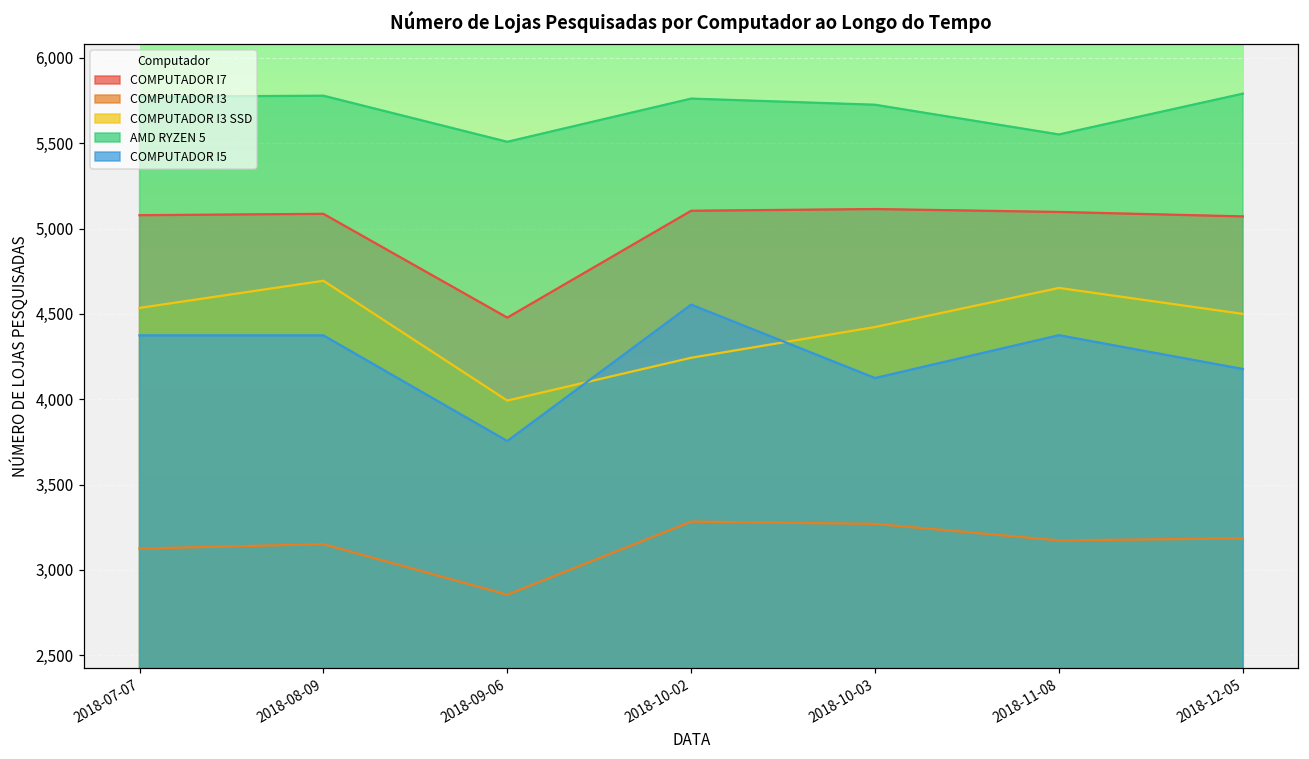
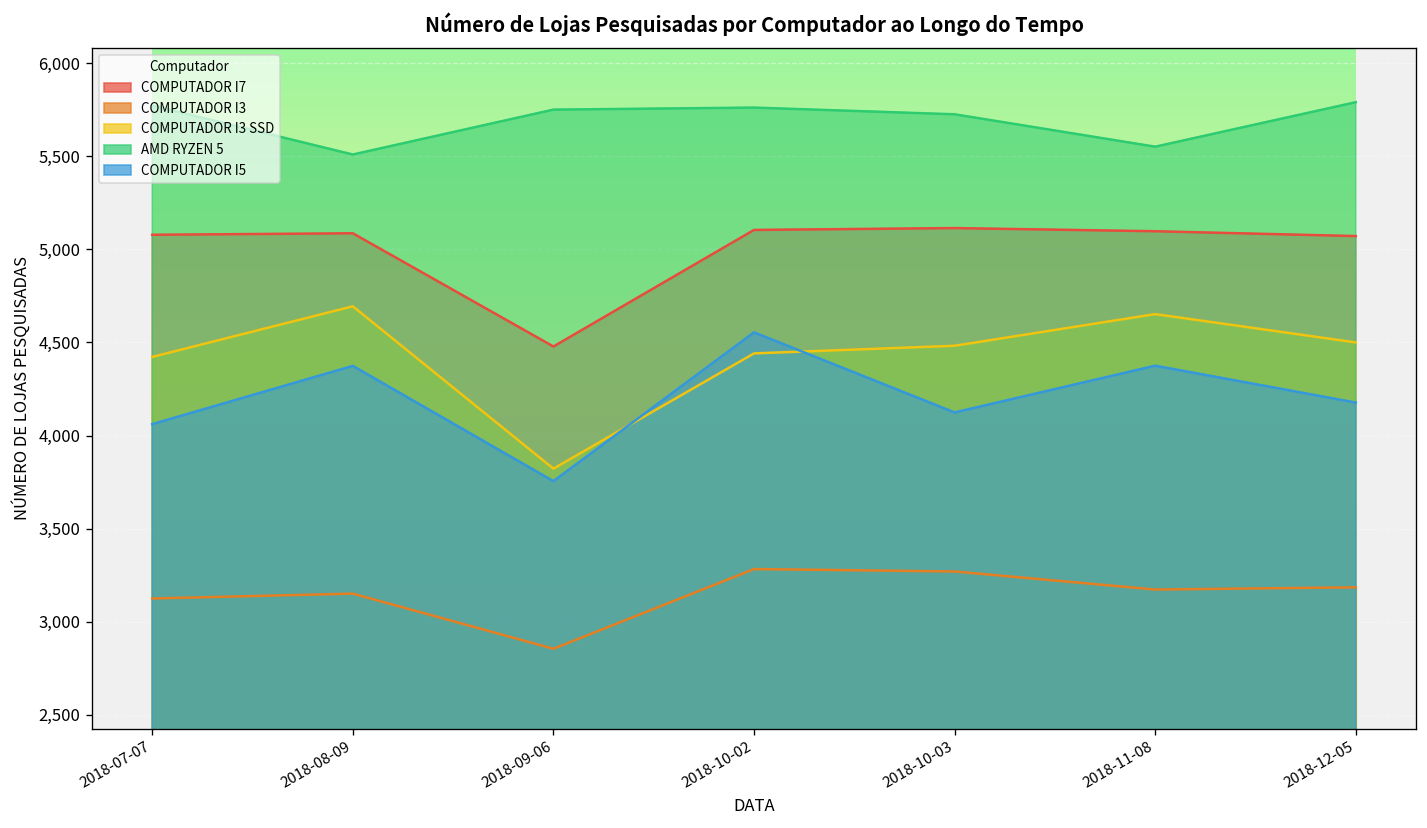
  {
    "COMPUTADOR I3 SSD": {
-     "2018-07-07": "4,540",
+     "2018-07-07": "4,420",
      "2018-08-09": "4,690",
-     "2018-09-06": "3,990",
-     "2018-10-02": "4,240",
-     "2018-10-03": "4,420",
+     "2018-09-06": "3,820",
+     "2018-10-02": "4,440",
+     "2018-10-03": "4,480",
      "2018-11-08": "4,650",
      "2018-12-05": "4,500"
    },
    "AMD RYZEN 5": {
-     "2018-08-09": "5,780",
-     "2018-09-06": "5,510",
+     "2018-08-09": "5,510",
+     "2018-09-06": "5,750",
      "2018-10-02": "5,760",
      "2018-10-03": "5,730",
      "2018-11-08": "5,550",
      "2018-12-05": "5,790"
    },
    "COMPUTADOR I5": {
-     "2018-07-07": "4,370",
+     "2018-07-07": "4,060",
      "2018-08-09": "4,370",
      "2018-09-06": "3,760",
      "2018-10-02": "4,550",
      "2018-10-03": "4,120",
      "2018-11-08": "4,380",
      "2018-12-05": "4,180"
    }
  }
